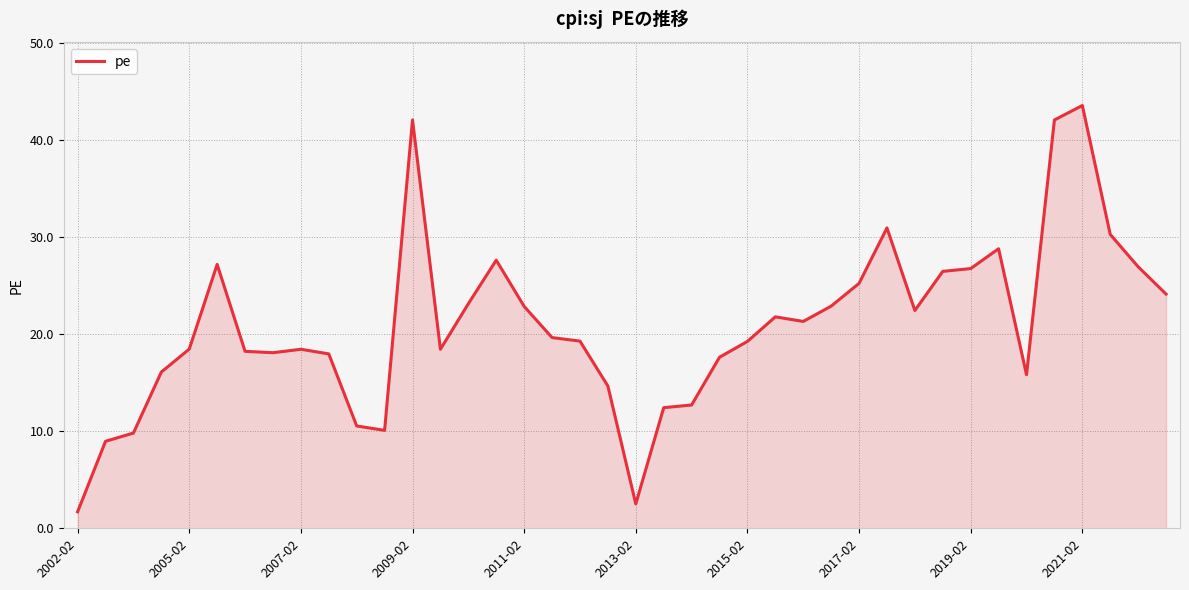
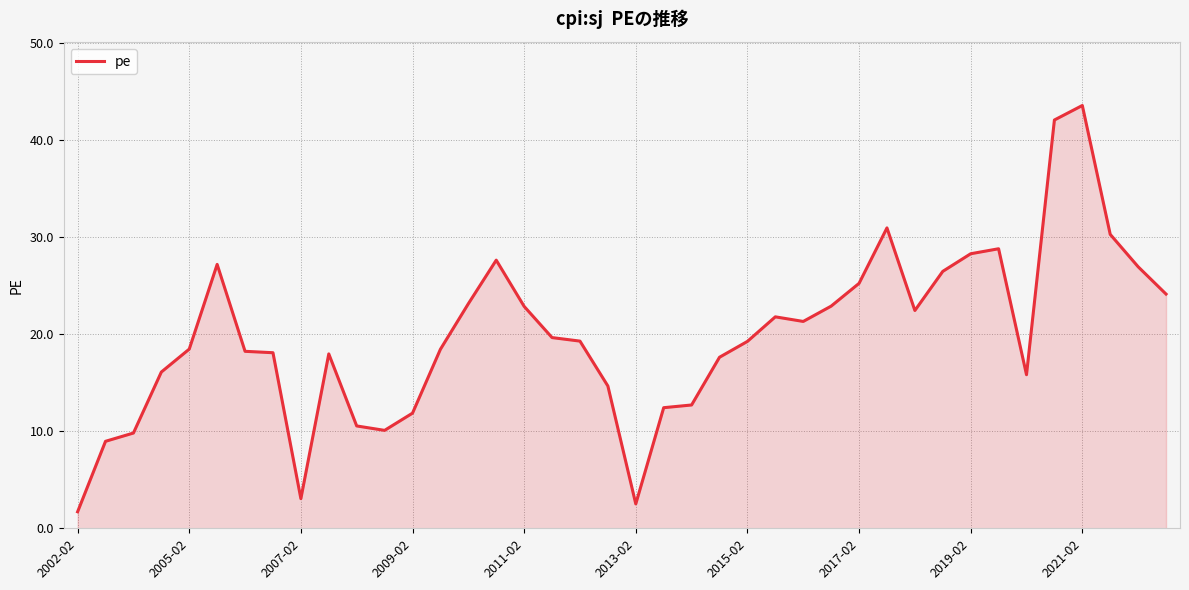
  {
    "2002-02": 2,
    "2005-02": 18,
-   "2007-02": 18,
-   "2009-02": 42,
+   "2007-02": 3,
+   "2009-02": 12,
    "2011-02": 23,
    "2013-02": 3,
    "2015-02": 19,
    "2017-02": 25,
-   "2019-02": 27,
+   "2019-02": 28,
    "2021-02": 44
  }
